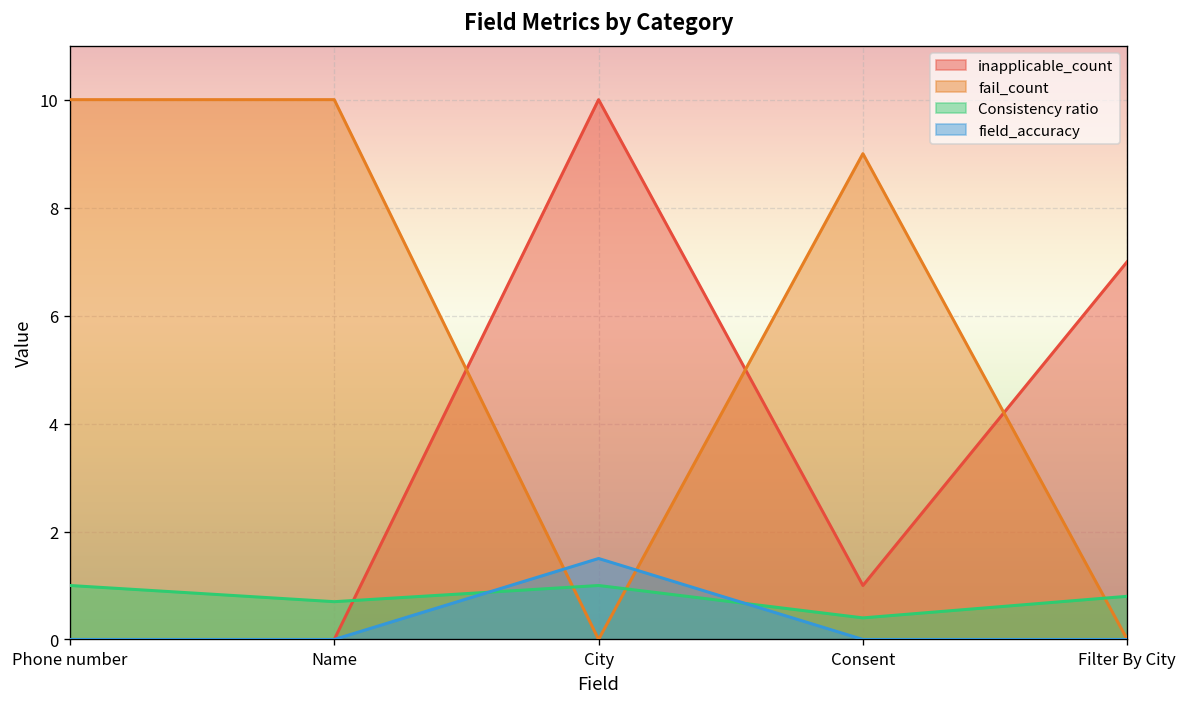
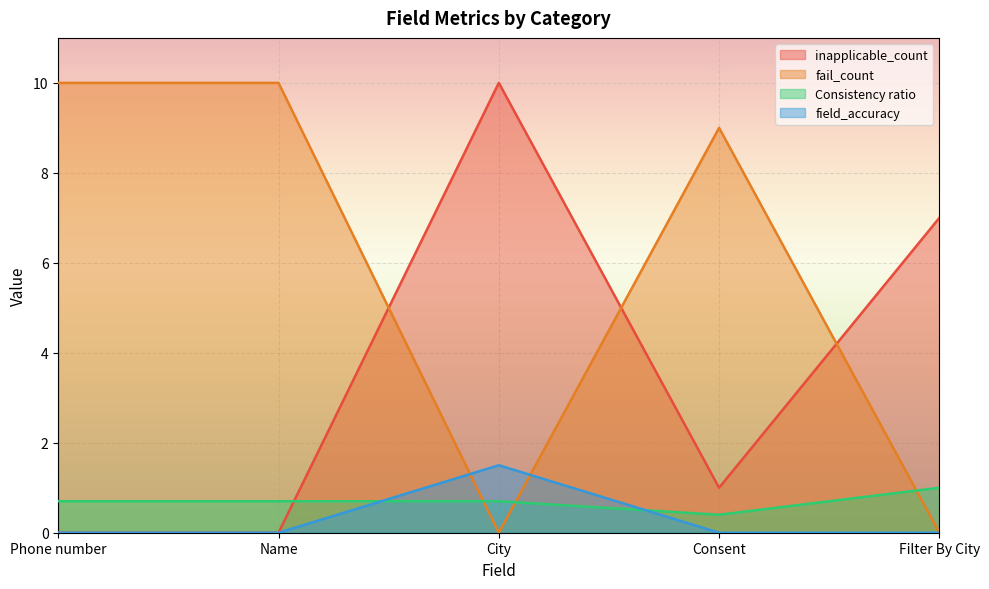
  {
    "Consistency ratio": {
-     "Phone number": 1.0,
+     "Phone number": 0.7,
      "Name": 0.7,
-     "City": 1.0,
+     "City": 0.7,
      "Consent": 0.4,
-     "Filter By City": 0.8
+     "Filter By City": 1.0
    },
    "field_accuracy": {
      "City": 1.5,
      "Consent": 0.0
    }
  }
